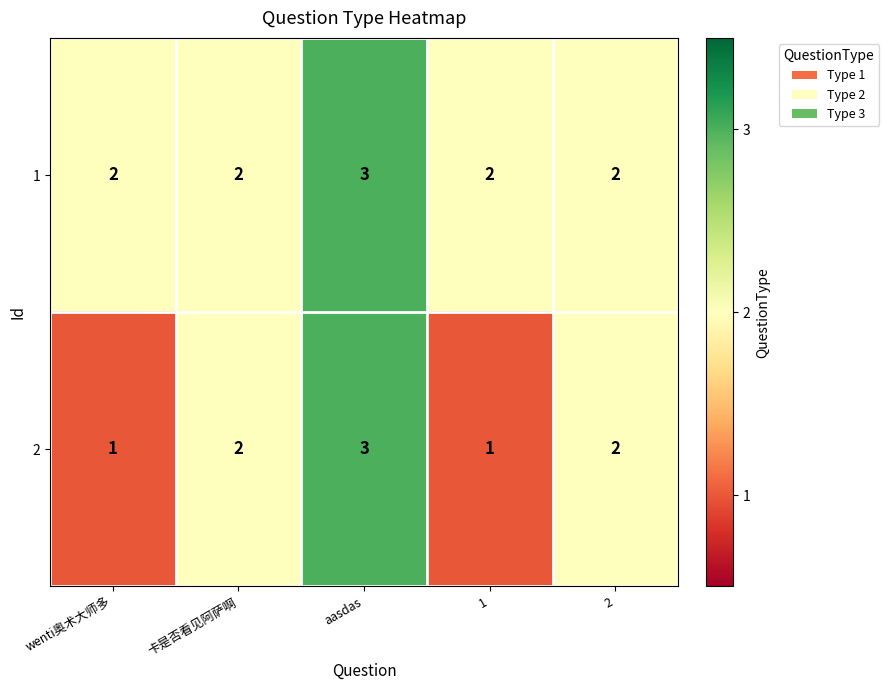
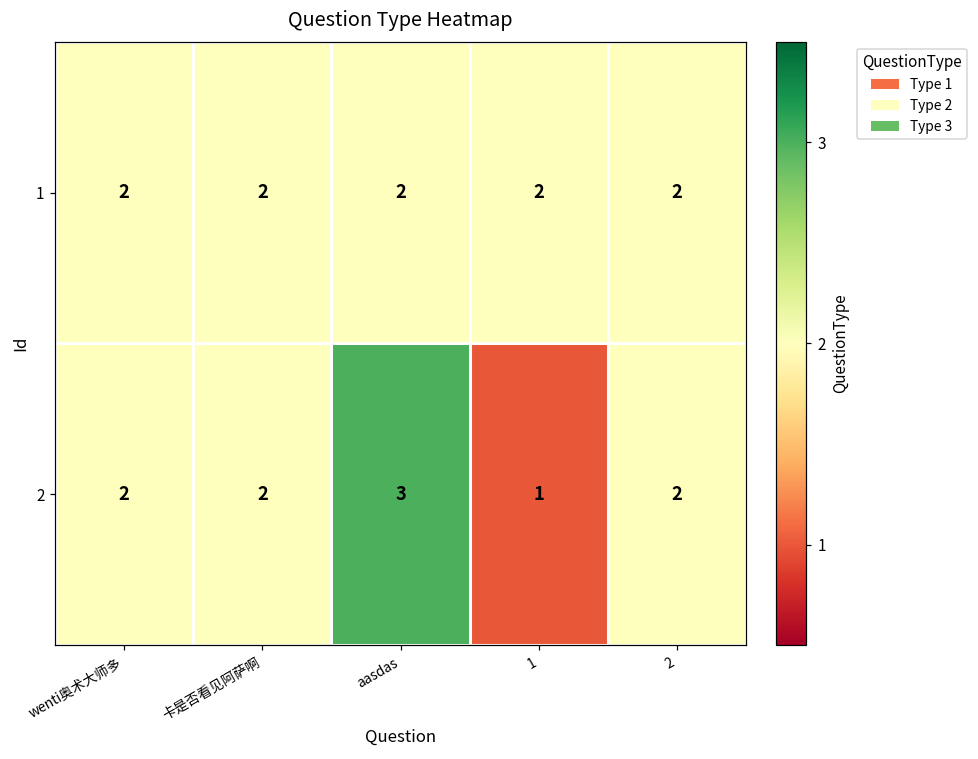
  {
    "1": {
      "wenti奥术大师多": 2,
      "卡是否看见阿萨啊": 2,
-     "aasdas": 3,
+     "aasdas": 2,
      "1": 2,
      "2": 2
    },
    "2": {
-     "wenti奥术大师多": 1,
+     "wenti奥术大师多": 2,
      "卡是否看见阿萨啊": 2,
      "aasdas": 3,
      "1": 1,
      "2": 2
    }
  }
